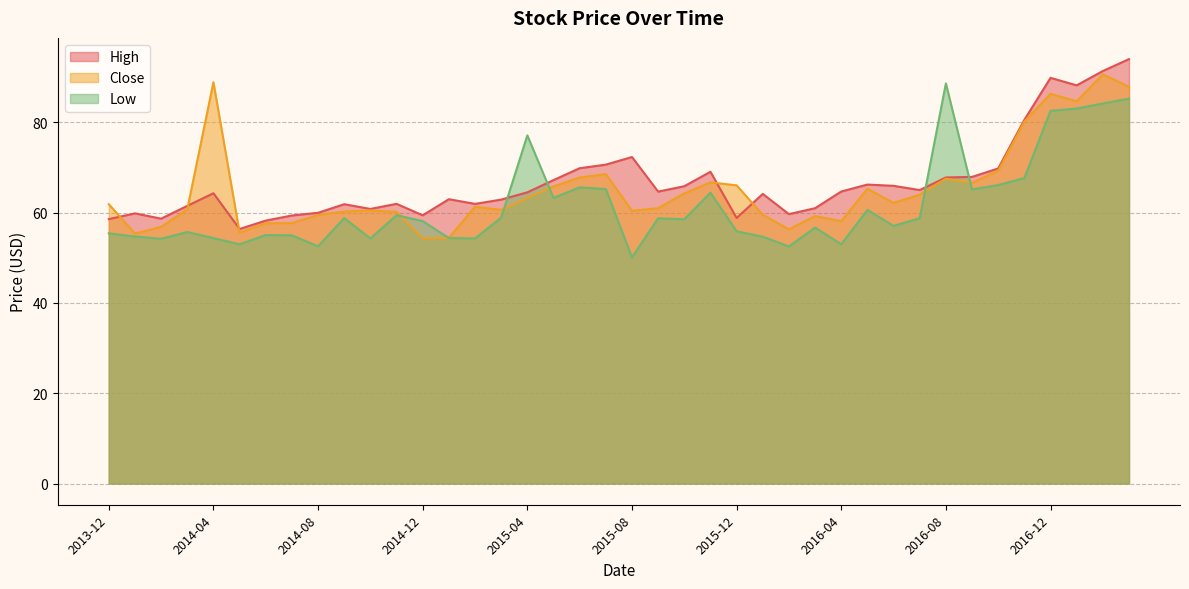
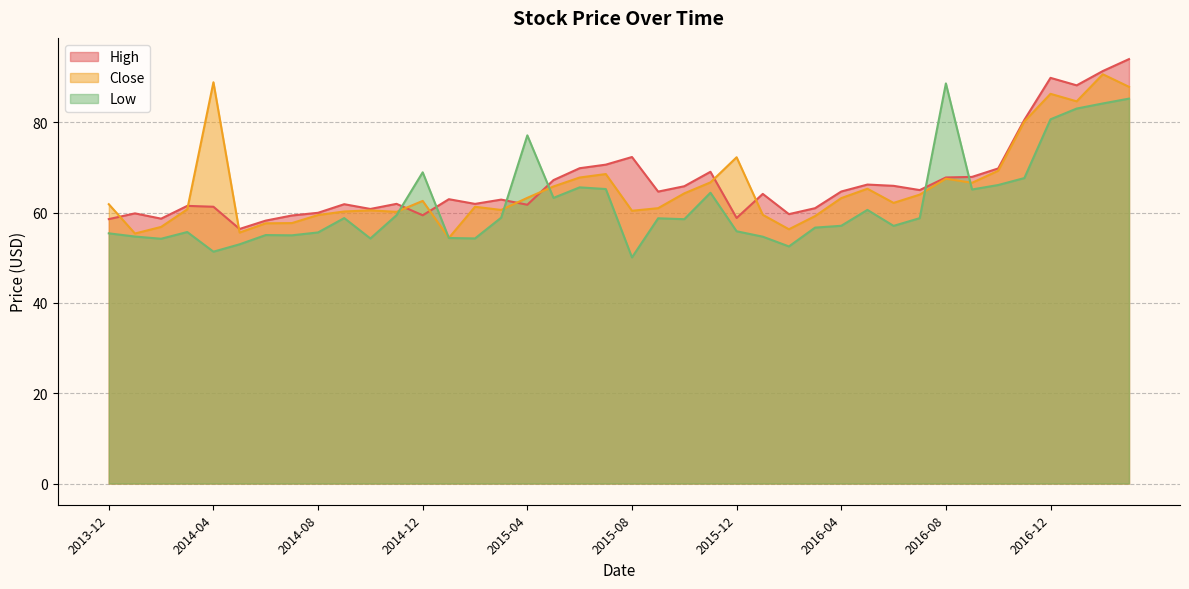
  {
    "High": {
      "2013-12": 59,
-     "2014-04": 64,
+     "2014-04": 61,
      "2014-12": 59,
-     "2015-04": 64,
+     "2015-04": 62,
      "2015-08": 72,
      "2015-12": 59,
      "2016-04": 65,
      "2016-12": 90
    },
    "Close": {
      "2013-12": 62,
      "2014-04": 89,
-     "2014-12": 54,
+     "2014-12": 63,
      "2015-04": 63,
      "2015-08": 60,
-     "2015-12": 66,
-     "2016-04": 58,
+     "2015-12": 72,
+     "2016-04": 63,
      "2016-12": 86
    },
    "Low": {
      "2013-12": 55,
-     "2014-04": 54,
-     "2014-08": 53,
-     "2014-12": 58,
+     "2014-04": 51,
+     "2014-08": 56,
+     "2014-12": 69,
      "2015-04": 77,
      "2015-08": 50,
      "2015-12": 56,
-     "2016-04": 53,
+     "2016-04": 57,
      "2016-08": 89,
-     "2016-12": 83
+     "2016-12": 81
    }
  }
